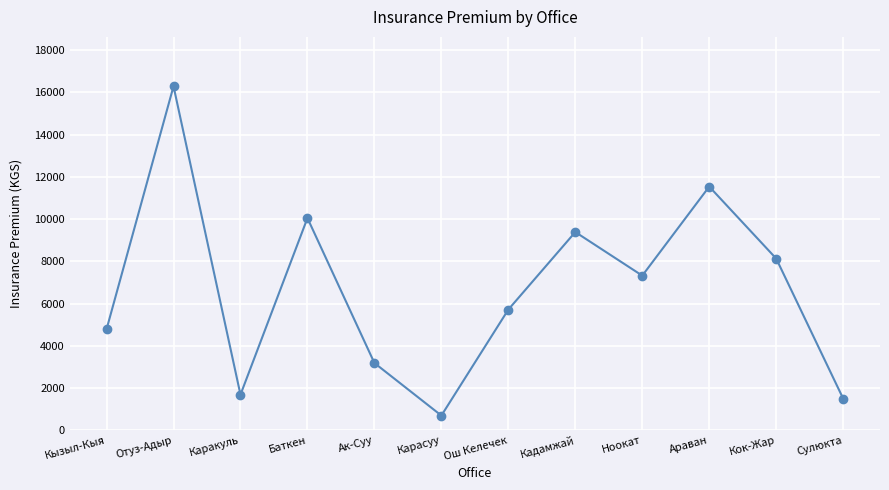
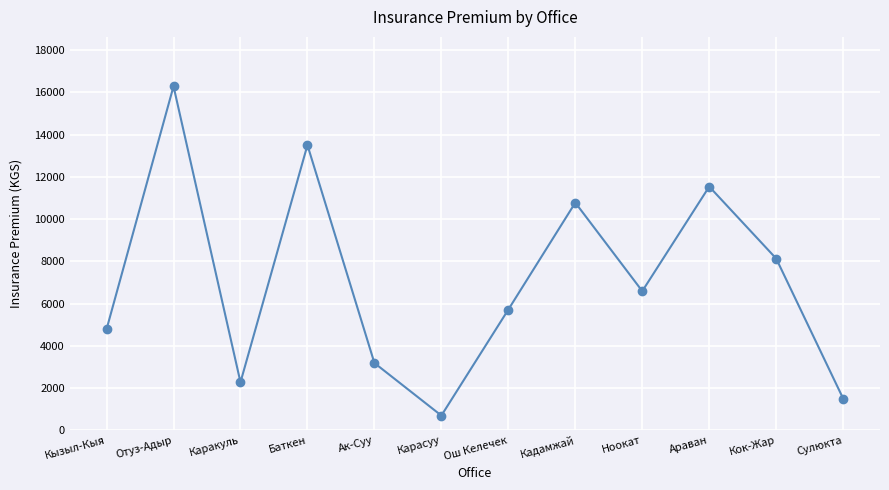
  {
    "Кызыл-Кыя": 4800,
    "Отуз-Адыр": 16300,
-   "Каракуль": 1700,
-   "Баткен": 10000,
+   "Каракуль": 2300,
+   "Баткен": 13500,
    "Ак-Суу": 3200,
    "Карасуу": 700,
    "Ош Келечек": 5700,
-   "Кадамжай": 9400,
-   "Ноокат": 7300,
+   "Кадамжай": 10800,
+   "Ноокат": 6600,
    "Араван": 11500,
    "Кок-Жар": 8100,
    "Сулюкта": 1500
  }
